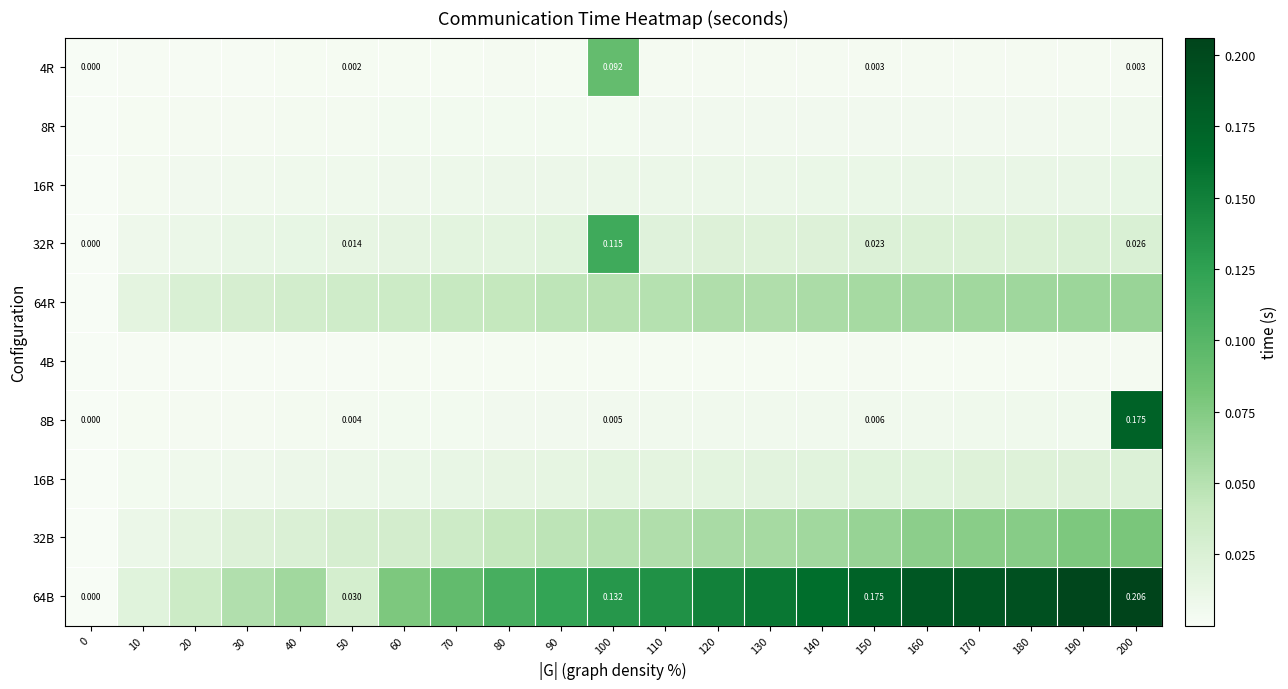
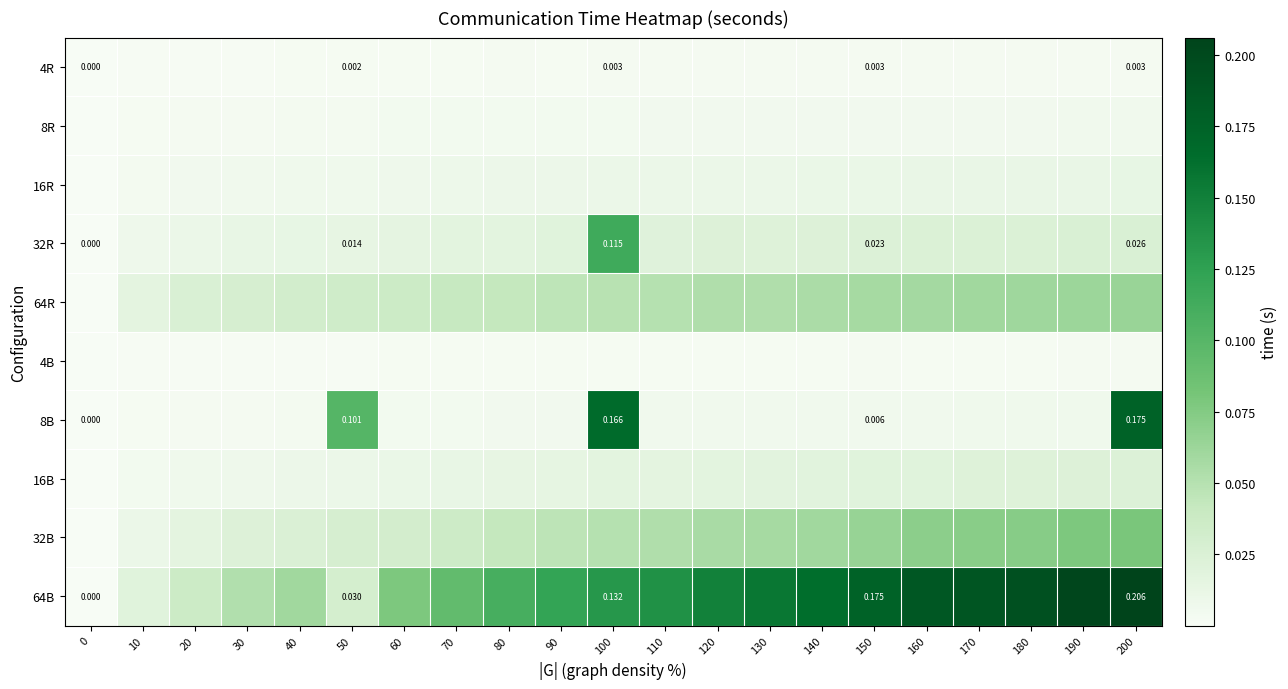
  {
    "4R": {
      "0": 0.000,
      "50": 0.002,
-     "100": 0.092,
+     "100": 0.003,
      "150": 0.003,
      "200": 0.003
    },
    "32R": {
      "0": 0.000,
      "50": 0.014,
      "100": 0.115,
      "150": 0.023,
      "200": 0.026
    },
    "8B": {
      "0": 0.000,
-     "50": 0.004,
-     "100": 0.005,
+     "50": 0.101,
+     "100": 0.166,
      "150": 0.006,
      "200": 0.175
    },
    "64B": {
      "0": 0.000,
      "50": 0.030,
      "100": 0.132,
      "150": 0.175,
      "200": 0.206
    }
  }
